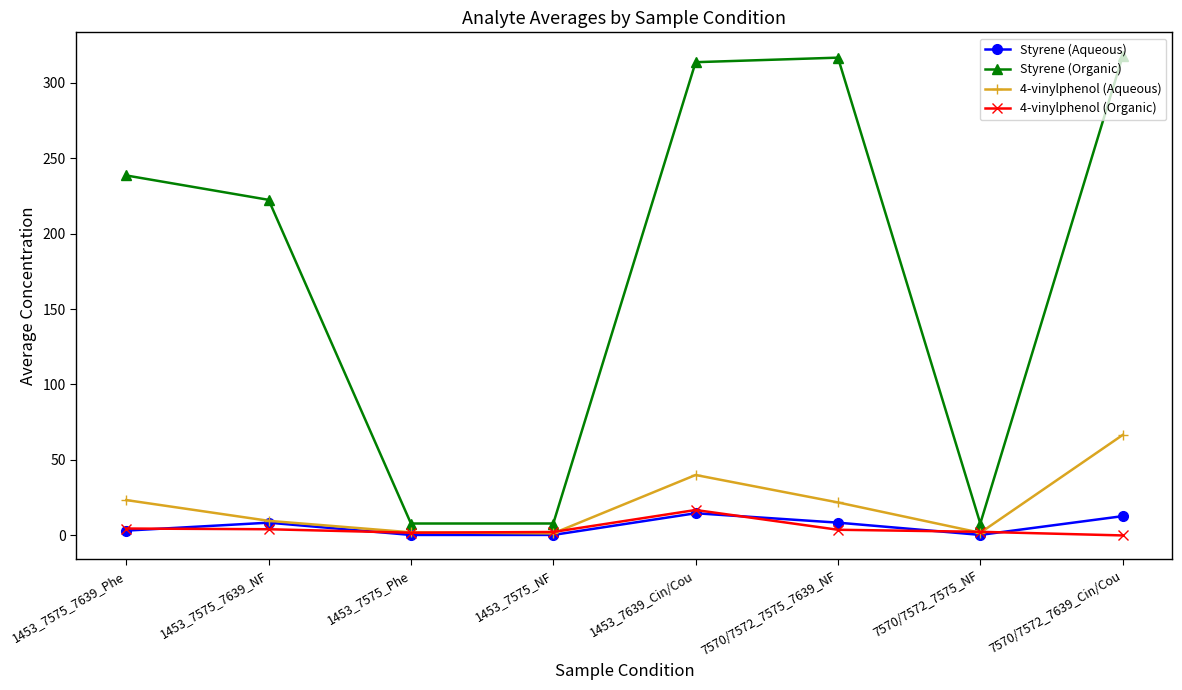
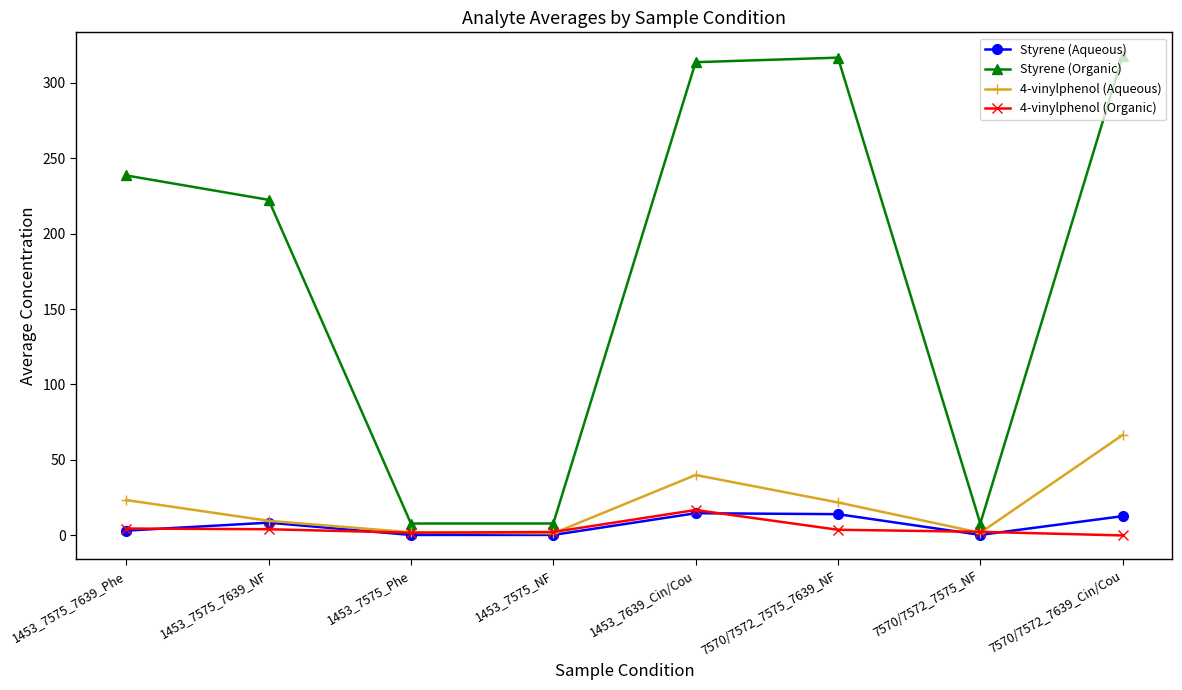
  {
    "Styrene (Aqueous)": {
      "1453_7639_Cin/Cou": 15,
-     "7570/7572_7575_7639_NF": 8,
+     "7570/7572_7575_7639_NF": 14,
      "7570/7572_7639_Cin/Cou": 13
    },
    "Styrene (Organic)": {
      "1453_7575_7639_Phe": 238,
      "1453_7575_7639_NF": 222,
      "1453_7575_Phe": 8,
      "1453_7575_NF": 8,
      "1453_7639_Cin/Cou": 314,
      "7570/7572_7575_7639_NF": 317,
      "7570/7572_7575_NF": 8
    },
    "4-vinylphenol (Aqueous)": {
      "1453_7575_7639_Phe": 23,
      "1453_7639_Cin/Cou": 40,
      "7570/7572_7575_7639_NF": 22,
      "7570/7572_7639_Cin/Cou": 67
    },
    "4-vinylphenol (Organic)": {
      "1453_7575_7639_NF": 4,
      "1453_7639_Cin/Cou": 17,
      "7570/7572_7575_7639_NF": 4,
      "7570/7572_7639_Cin/Cou": 0
    }
  }
